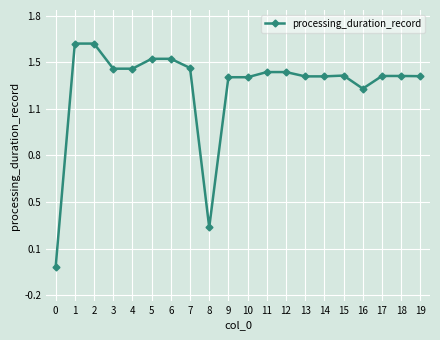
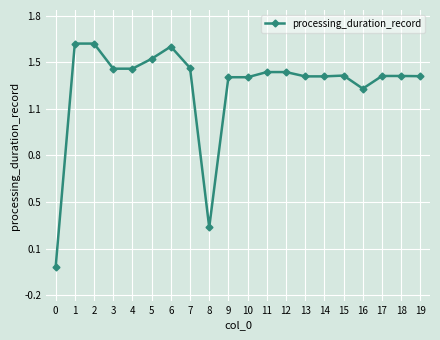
  {
    "0": 0.00,
    "1": 1.60,
    "2": 1.60,
    "3": 1.42,
    "4": 1.42,
    "5": 1.49,
-   "6": 1.49,
+   "6": 1.58,
    "7": 1.43,
    "8": 0.29,
    "9": 1.36,
    "10": 1.36,
    "11": 1.40,
    "12": 1.40,
    "13": 1.37,
    "14": 1.37,
    "15": 1.37,
    "16": 1.28,
    "17": 1.37,
    "18": 1.37,
    "19": 1.37
  }
